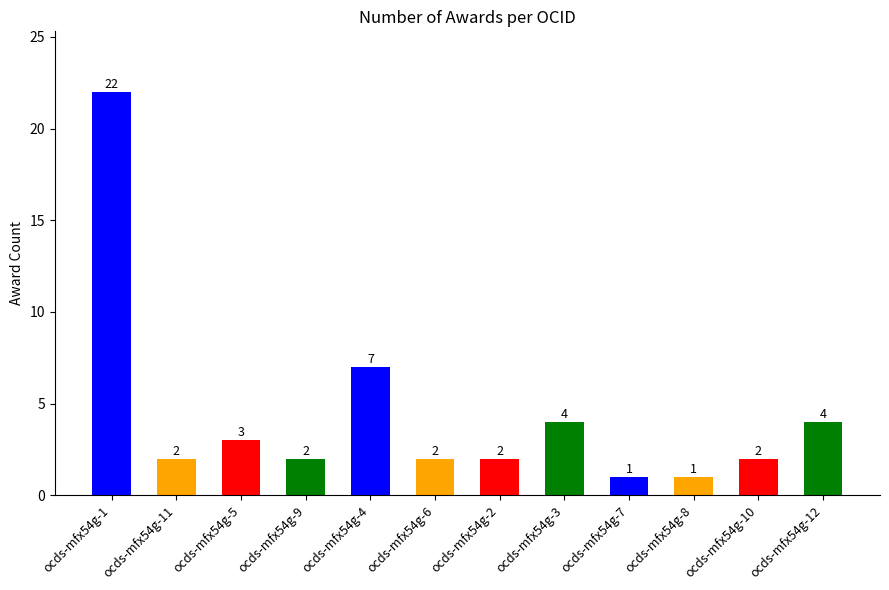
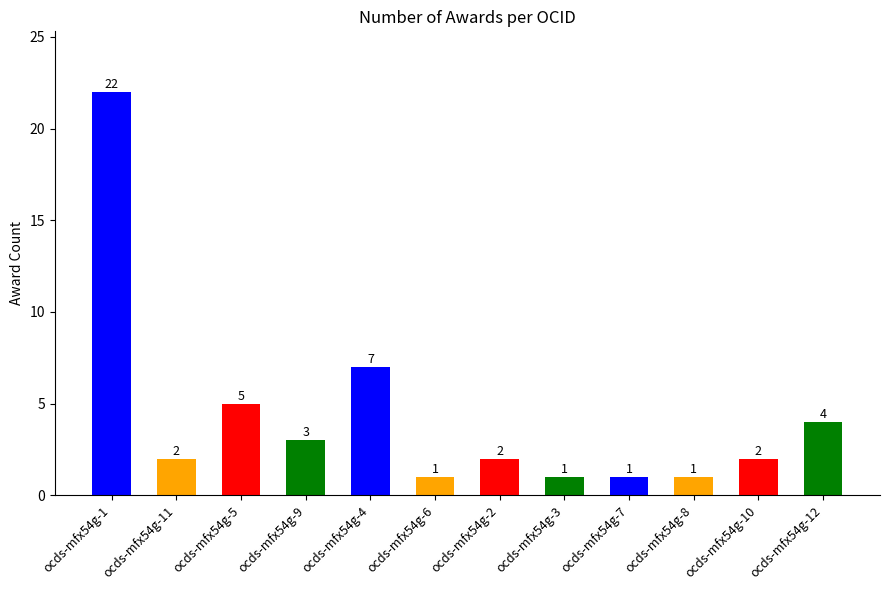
  {
    "ocds-mfx54g-1": 22,
    "ocds-mfx54g-11": 2,
-   "ocds-mfx54g-5": 3,
-   "ocds-mfx54g-9": 2,
+   "ocds-mfx54g-5": 5,
+   "ocds-mfx54g-9": 3,
    "ocds-mfx54g-4": 7,
-   "ocds-mfx54g-6": 2,
+   "ocds-mfx54g-6": 1,
    "ocds-mfx54g-2": 2,
-   "ocds-mfx54g-3": 4,
+   "ocds-mfx54g-3": 1,
    "ocds-mfx54g-7": 1,
    "ocds-mfx54g-8": 1,
    "ocds-mfx54g-10": 2,
    "ocds-mfx54g-12": 4
  }
